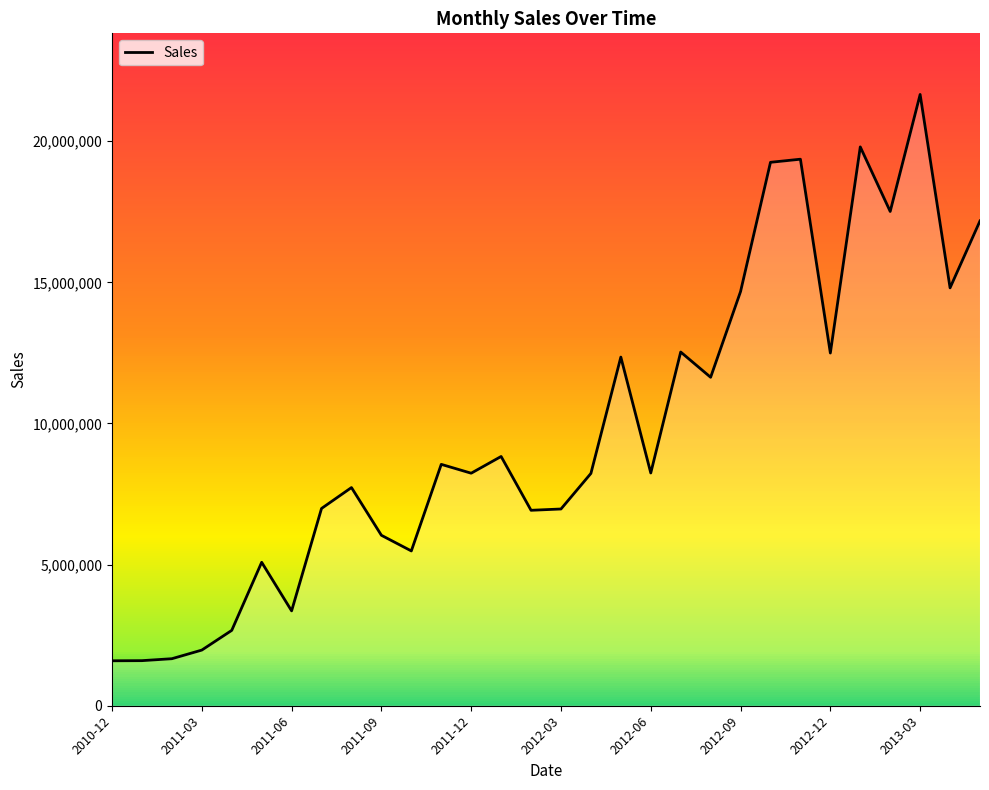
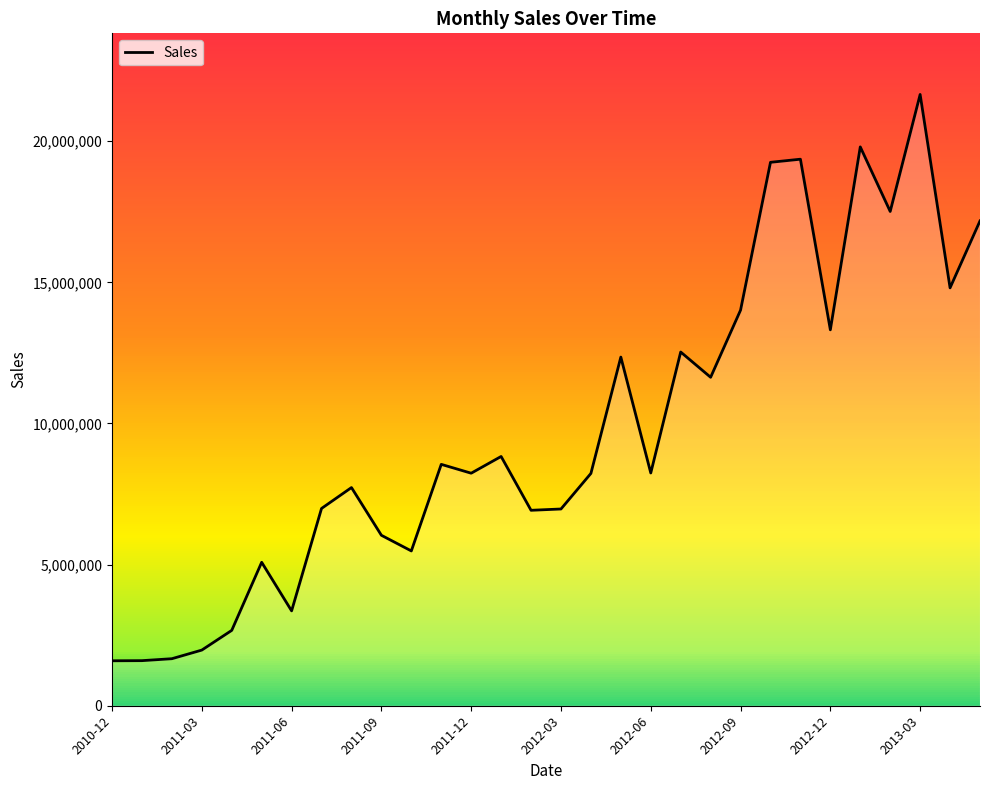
  {
    "Sales": {
      "2011-03": "2,000,000",
      "2011-06": "3,400,000",
      "2011-09": "6,000,000",
      "2011-12": "8,200,000",
      "2012-03": "7,000,000",
      "2012-06": "8,200,000",
-     "2012-09": "14,700,000",
-     "2012-12": "12,500,000",
+     "2012-09": "14,000,000",
+     "2012-12": "13,300,000",
      "2013-03": "21,700,000"
    }
  }
